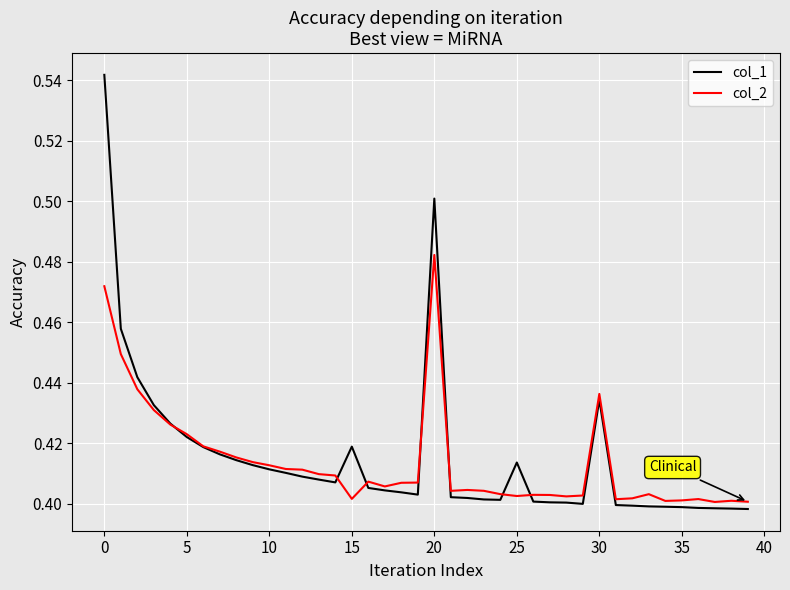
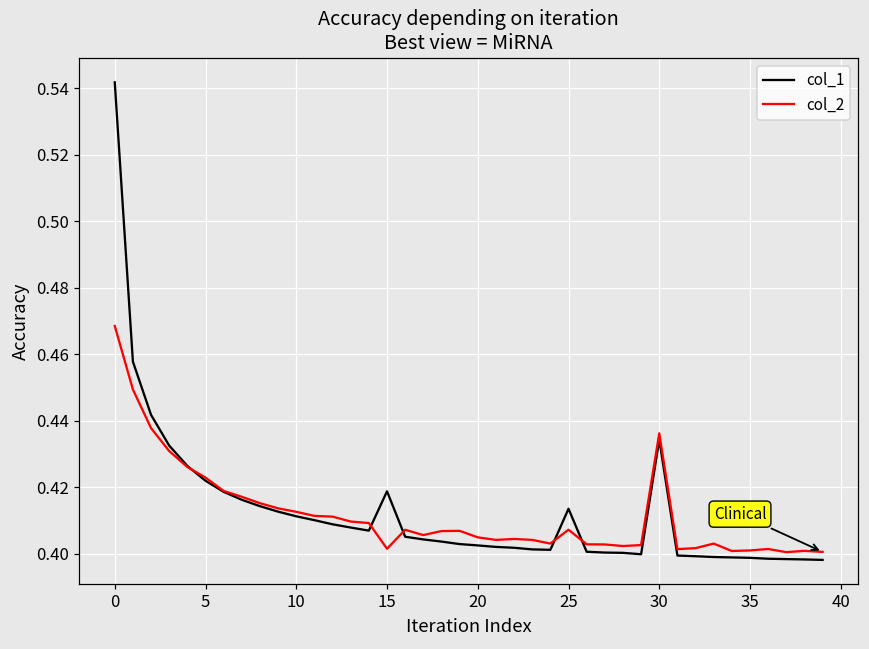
  {
    "col_1": {
      "0": 0.542,
      "5": 0.422,
      "10": 0.411,
      "15": 0.419,
-     "20": 0.501,
+     "20": 0.403,
      "25": 0.414,
      "30": 0.434,
      "35": 0.399
    },
    "col_2": {
-     "0": 0.472,
+     "0": 0.469,
      "5": 0.423,
      "10": 0.413,
      "15": 0.402,
-     "20": 0.482,
-     "25": 0.403,
+     "20": 0.405,
+     "25": 0.407,
      "30": 0.436,
      "35": 0.401
    }
  }
